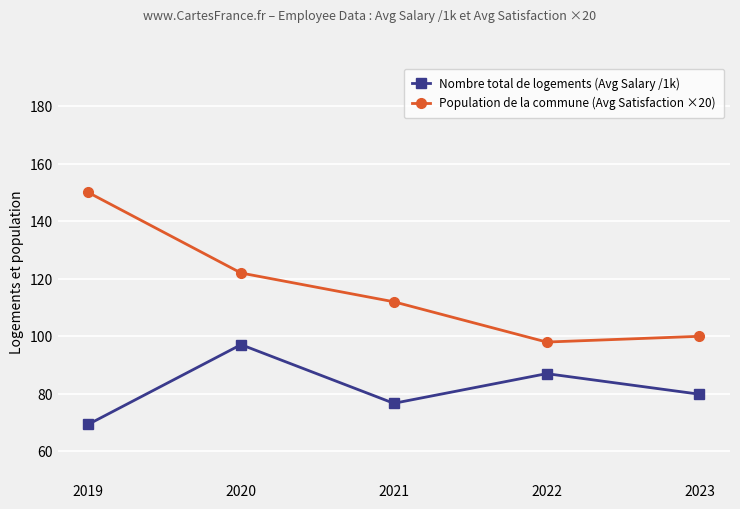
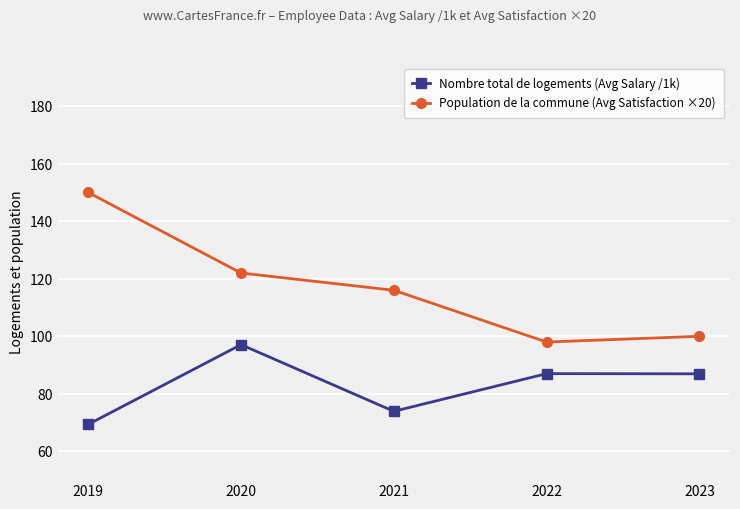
  {
    "Nombre total de logements (Avg Salary /1k)": {
      "2019": 69,
      "2020": 97,
-     "2021": 77,
+     "2021": 74,
      "2022": 87,
-     "2023": 80
+     "2023": 87
    },
    "Population de la commune (Avg Satisfaction ×20)": {
      "2019": 150,
      "2020": 122,
-     "2021": 112,
+     "2021": 116,
      "2022": 98,
      "2023": 100
    }
  }
